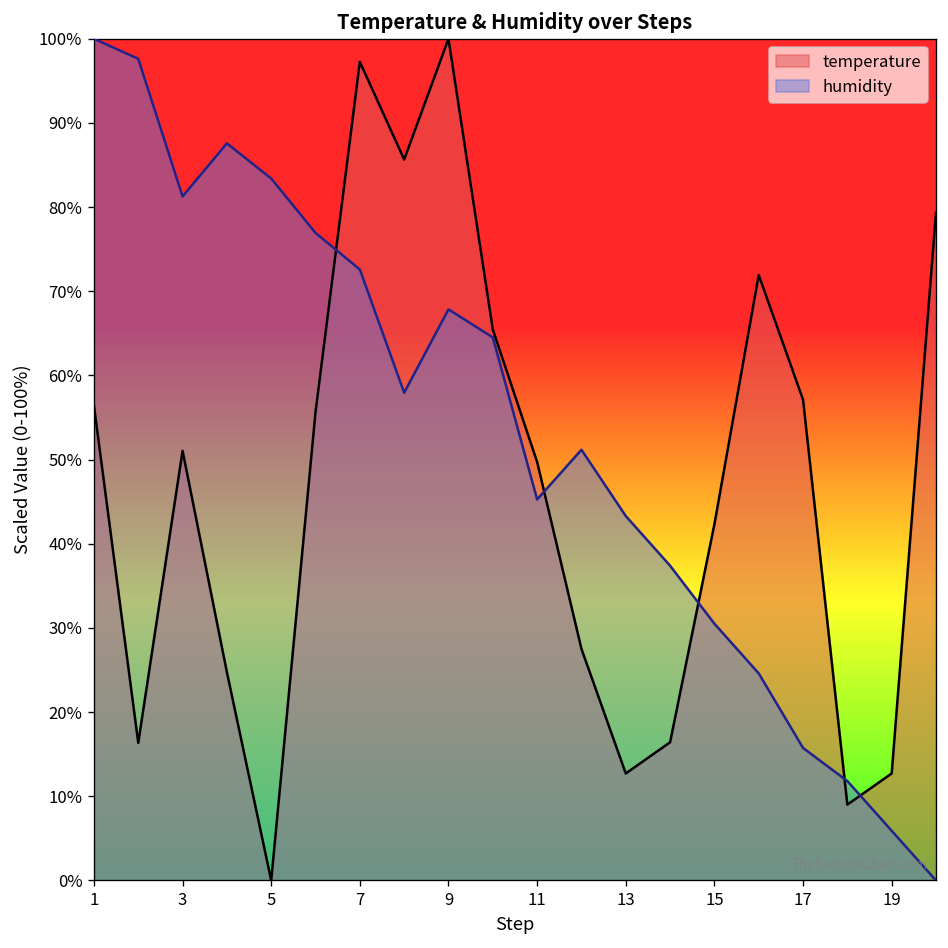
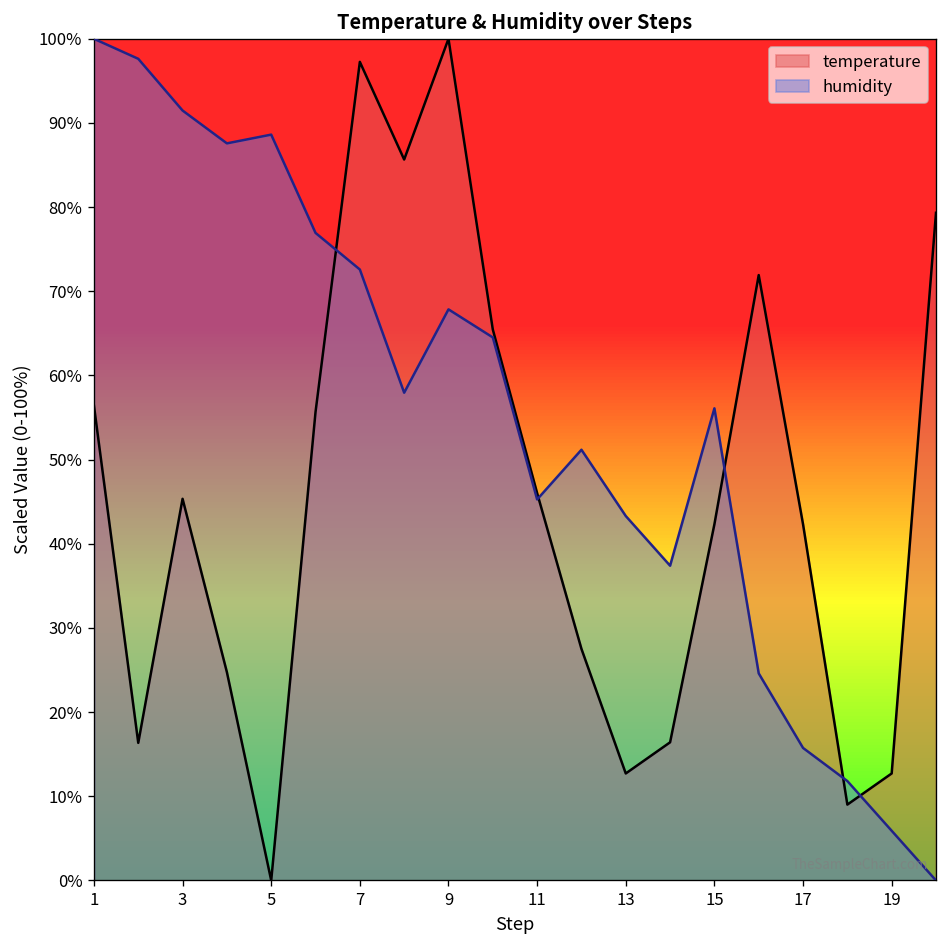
  {
    "temperature": {
      "1": "56%",
-     "3": "51%",
+     "3": "45%",
      "5": "0%",
      "7": "97%",
      "9": "100%",
-     "11": "50%",
+     "11": "46%",
      "13": "13%",
      "15": "42%",
-     "17": "57%",
+     "17": "42%",
      "19": "13%"
    },
    "humidity": {
      "1": "100%",
-     "3": "81%",
-     "5": "83%",
+     "3": "91%",
+     "5": "89%",
      "7": "73%",
      "9": "68%",
      "11": "45%",
      "13": "43%",
-     "15": "31%",
+     "15": "56%",
      "17": "16%",
      "19": "6%"
    }
  }
